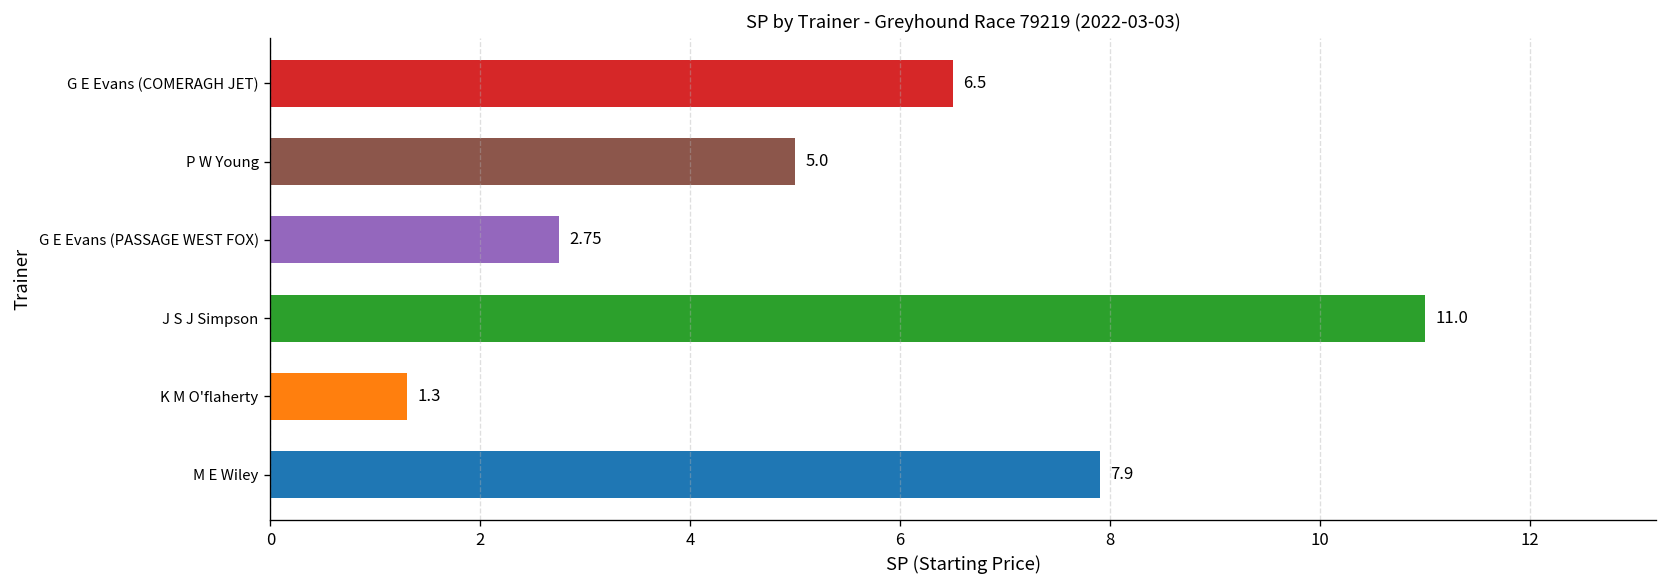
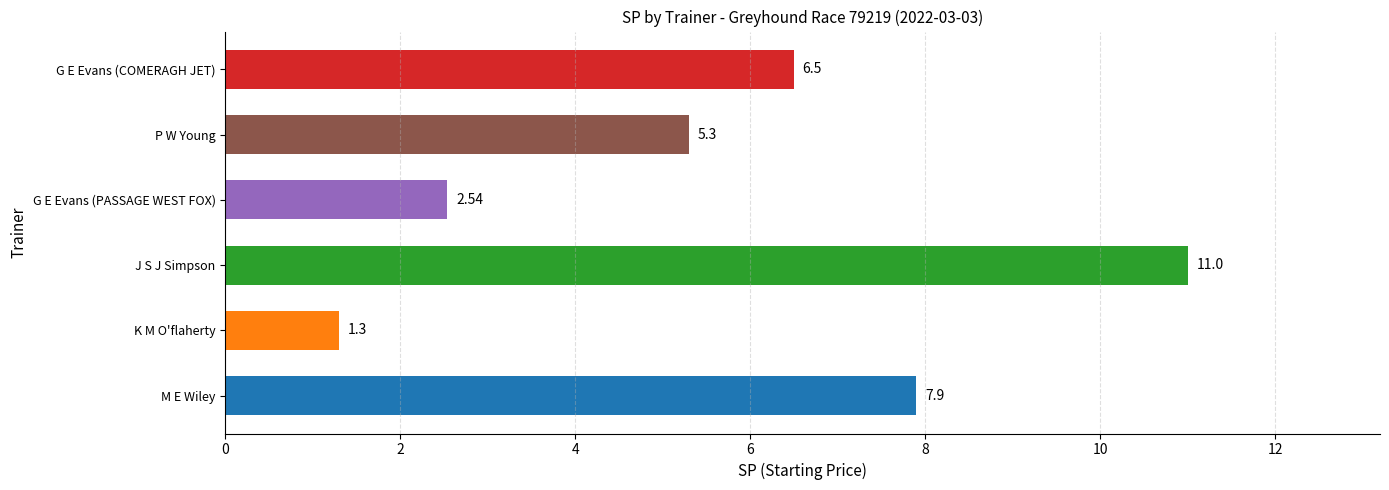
  {
    "G E Evans (COMERAGH JET)": 6.5,
-   "P W Young": 5.0,
-   "G E Evans (PASSAGE WEST FOX)": 2.75,
+   "P W Young": 5.3,
+   "G E Evans (PASSAGE WEST FOX)": 2.54,
    "J S J Simpson": 11.0,
    "K M O'flaherty": 1.3,
    "M E Wiley": 7.9
  }
